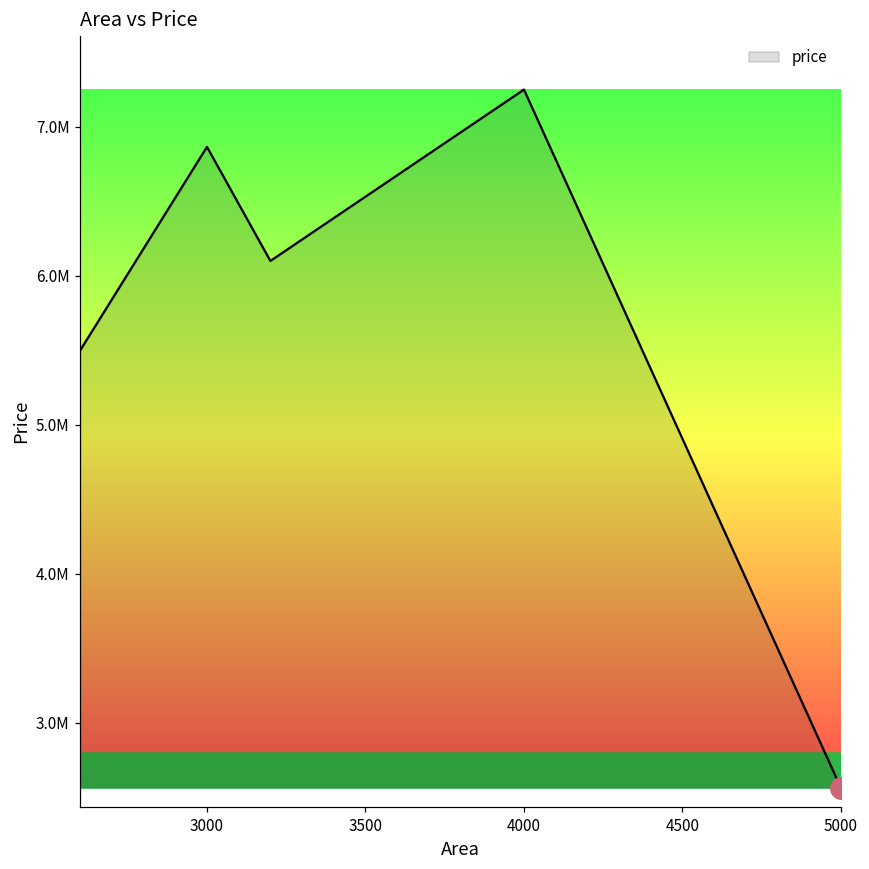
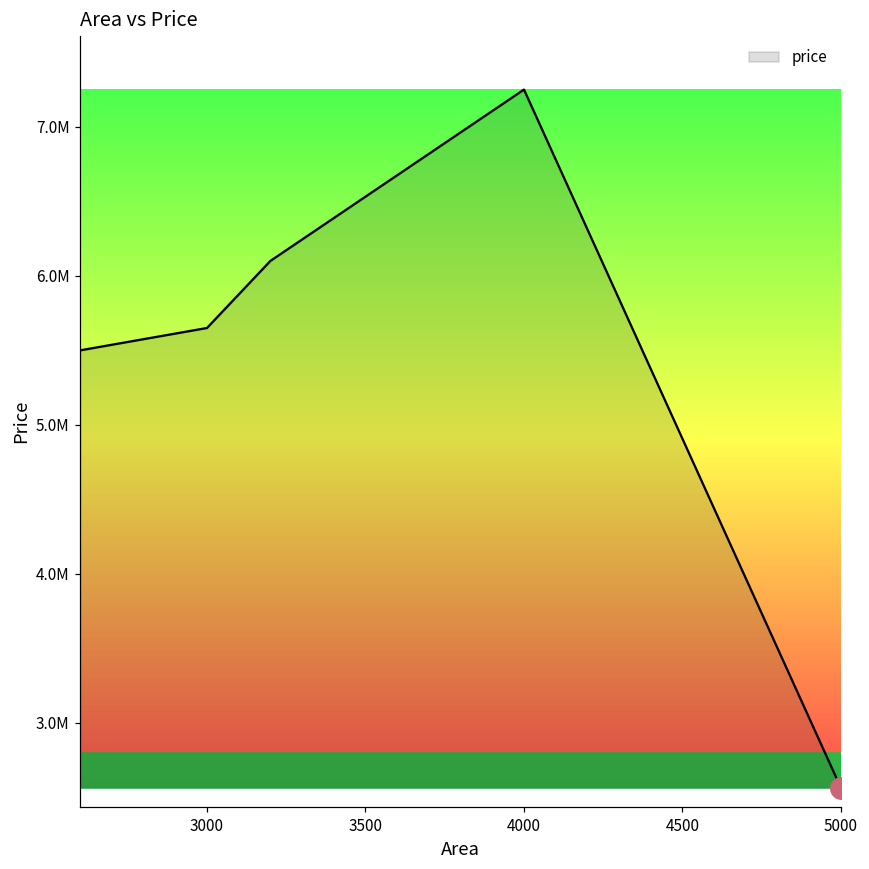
  {
    "price": {
-     "3000": 6870000,
+     "3000": 5650000,
      "4000": 7250000
    }
  }
